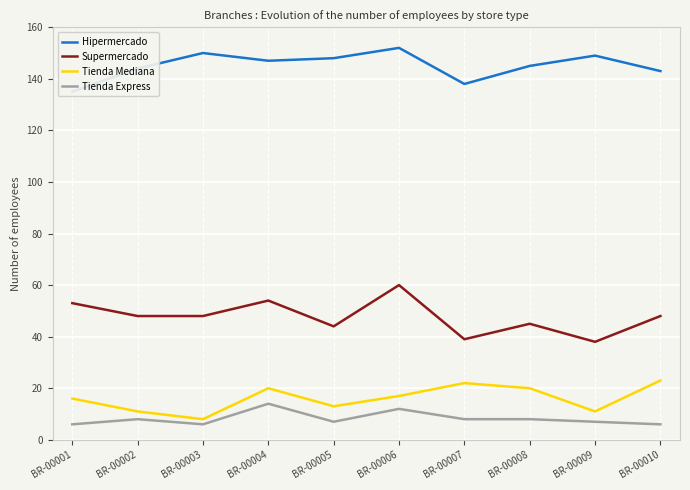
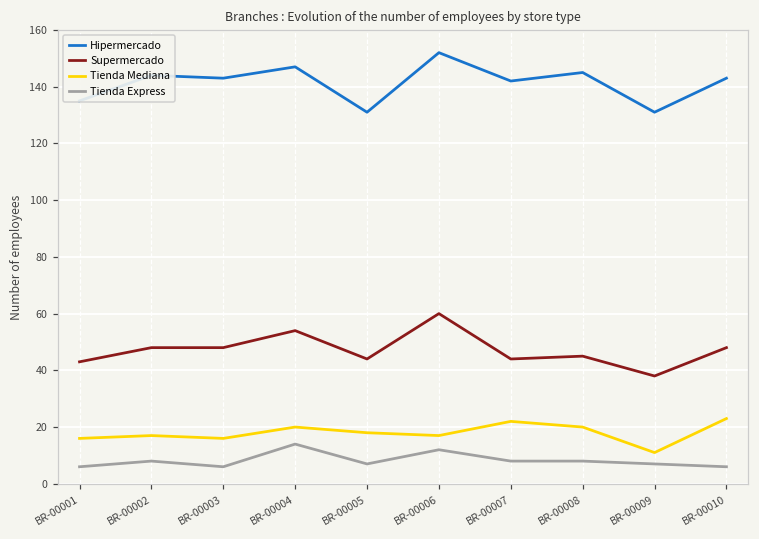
  {
    "Hipermercado": {
-     "BR-00003": 150,
+     "BR-00003": 143,
      "BR-00004": 147,
-     "BR-00005": 148,
+     "BR-00005": 131,
      "BR-00006": 152,
-     "BR-00007": 138,
+     "BR-00007": 142,
      "BR-00008": 145,
-     "BR-00009": 149,
+     "BR-00009": 131,
      "BR-00010": 143
    },
    "Supermercado": {
-     "BR-00001": 53,
+     "BR-00001": 43,
      "BR-00002": 48,
      "BR-00003": 48,
      "BR-00004": 54,
      "BR-00005": 44,
      "BR-00006": 60,
-     "BR-00007": 39,
+     "BR-00007": 44,
      "BR-00008": 45,
      "BR-00009": 38,
      "BR-00010": 48
    },
    "Tienda Mediana": {
      "BR-00001": 16,
-     "BR-00002": 11,
-     "BR-00003": 8,
+     "BR-00002": 17,
+     "BR-00003": 16,
      "BR-00004": 20,
-     "BR-00005": 13,
+     "BR-00005": 18,
      "BR-00006": 17,
      "BR-00007": 22,
      "BR-00008": 20,
      "BR-00009": 11,
      "BR-00010": 23
    },
    "Tienda Express": {
      "BR-00001": 6,
      "BR-00002": 8,
      "BR-00003": 6,
      "BR-00004": 14,
      "BR-00005": 7,
      "BR-00006": 12,
      "BR-00007": 8,
      "BR-00008": 8,
      "BR-00009": 7,
      "BR-00010": 6
    }
  }
